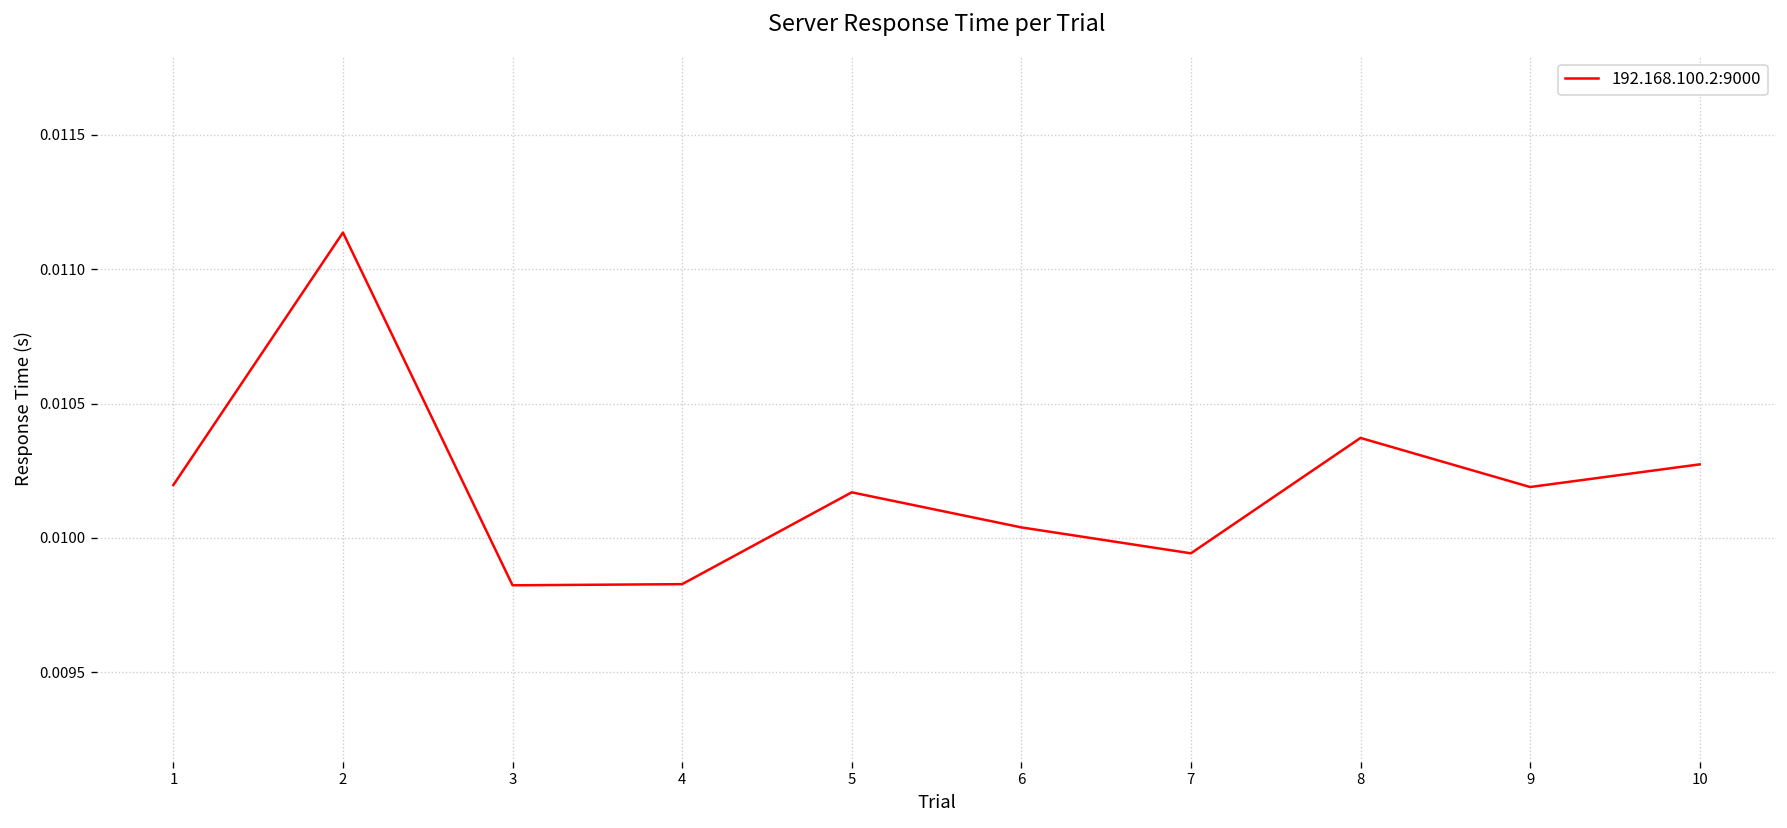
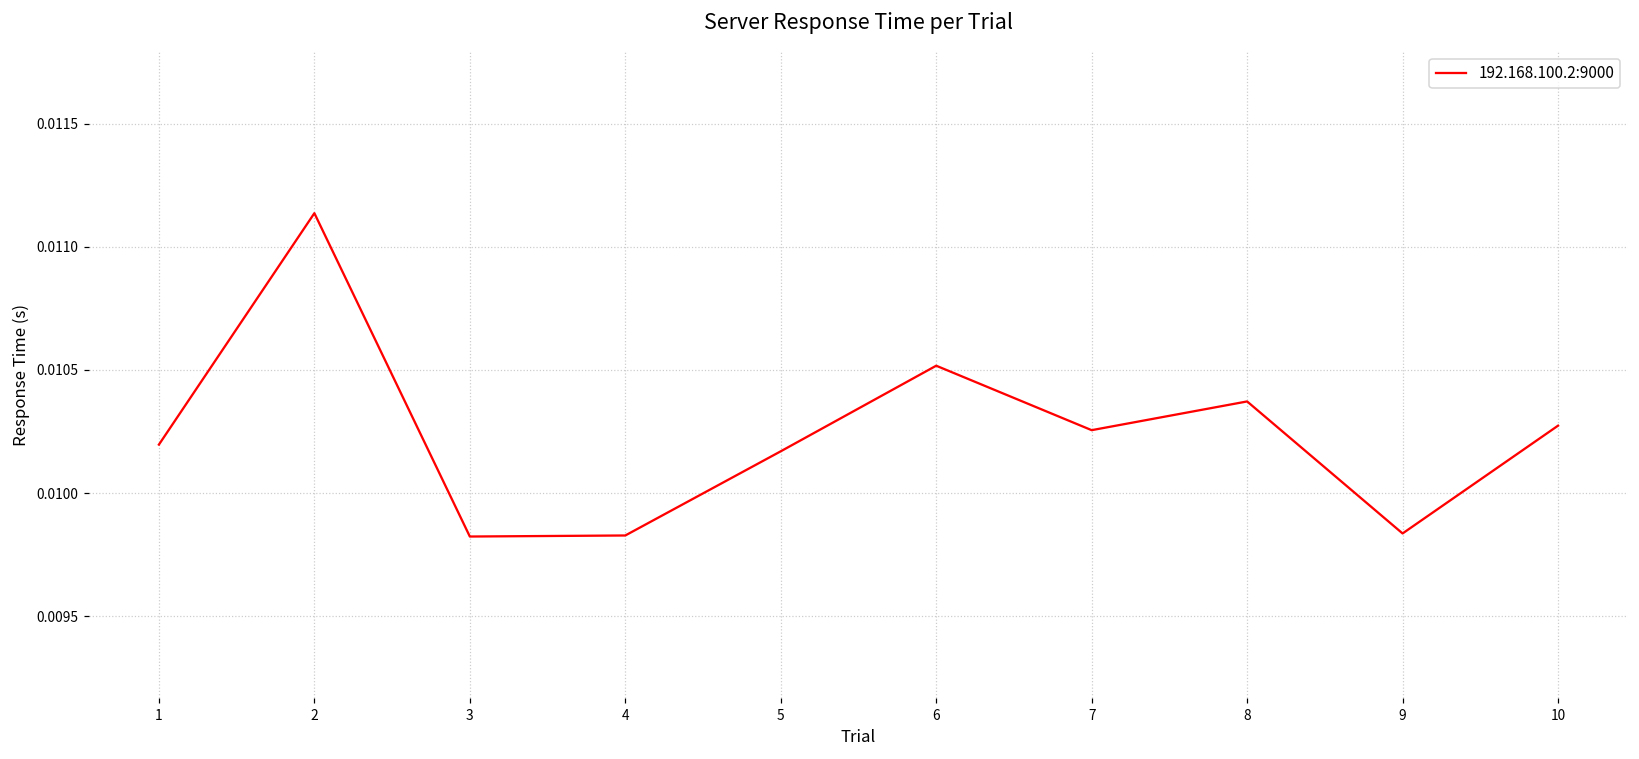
  {
    "1": 0.01020,
    "2": 0.01114,
    "3": 0.00982,
    "4": 0.00983,
    "5": 0.01017,
-   "6": 0.01004,
-   "7": 0.00994,
+   "6": 0.01052,
+   "7": 0.01026,
    "8": 0.01037,
-   "9": 0.01019,
+   "9": 0.00984,
    "10": 0.01027
  }
